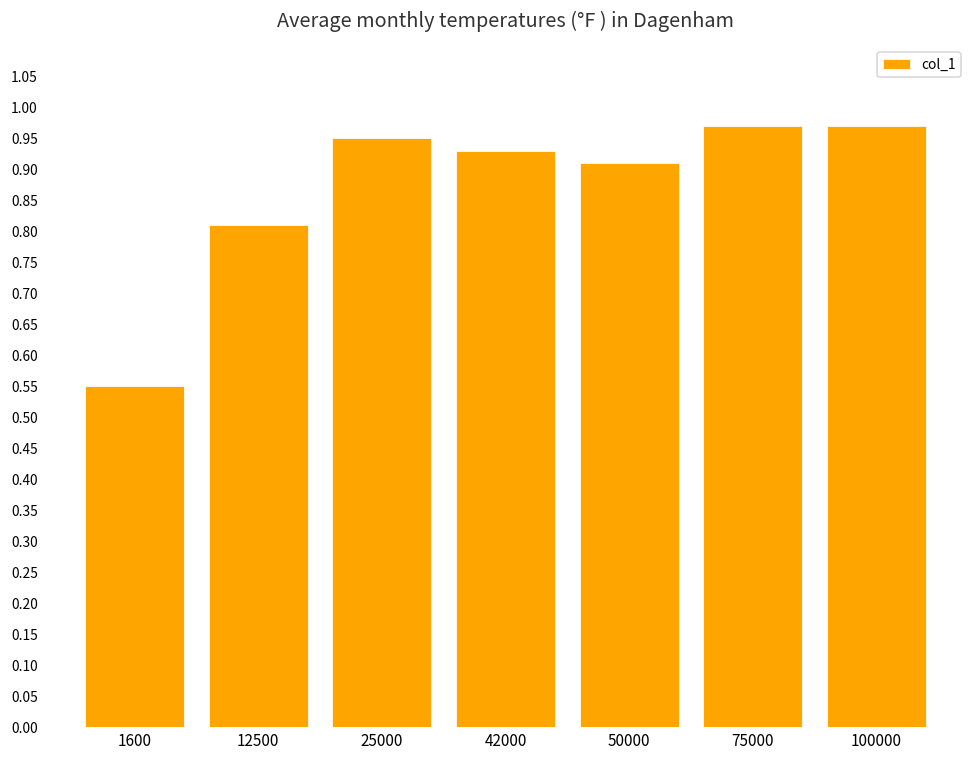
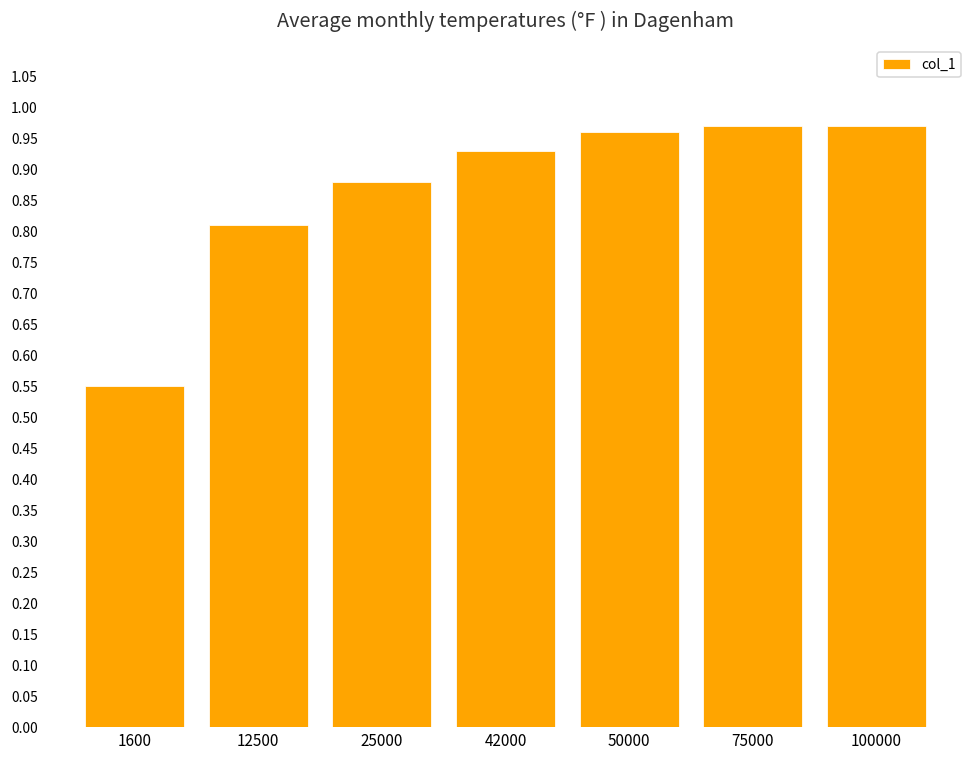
  {
    "1600": 0.55,
    "12500": 0.81,
-   "25000": 0.95,
+   "25000": 0.88,
    "42000": 0.93,
-   "50000": 0.91,
+   "50000": 0.96,
    "75000": 0.97,
    "100000": 0.97
  }
